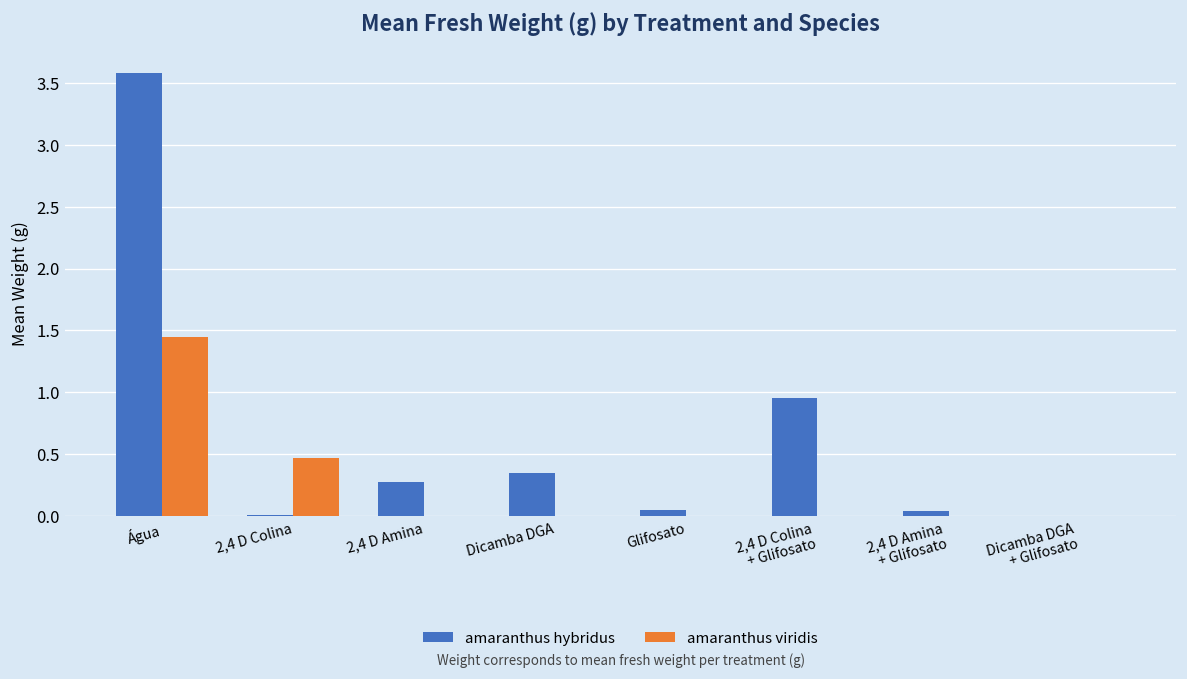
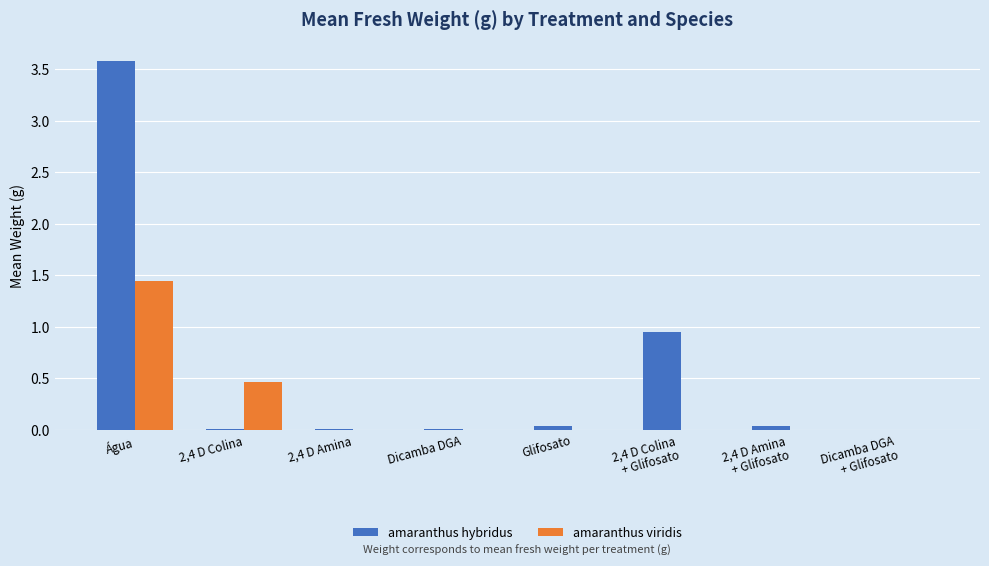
  {
    "amaranthus hybridus": {
      "Água": 3.58,
-     "2,4 D Amina": 0.27,
-     "Dicamba DGA": 0.35,
+     "2,4 D Amina": 0.01,
+     "Dicamba DGA": 0.01,
      "Glifosato": 0.04,
      "2,4 D Colina + Glifosato": 0.95,
      "2,4 D Amina + Glifosato": 0.04,
      "Dicamba DGA + Glifosato": 0.00
    },
    "amaranthus viridis": {
      "Água": 1.44,
      "2,4 D Colina": 0.47,
      "2,4 D Amina": 0.00,
      "Dicamba DGA": 0.00,
      "Glifosato": 0.00,
      "2,4 D Colina + Glifosato": 0.00,
      "2,4 D Amina + Glifosato": 0.00,
      "Dicamba DGA + Glifosato": 0.00
    }
  }
